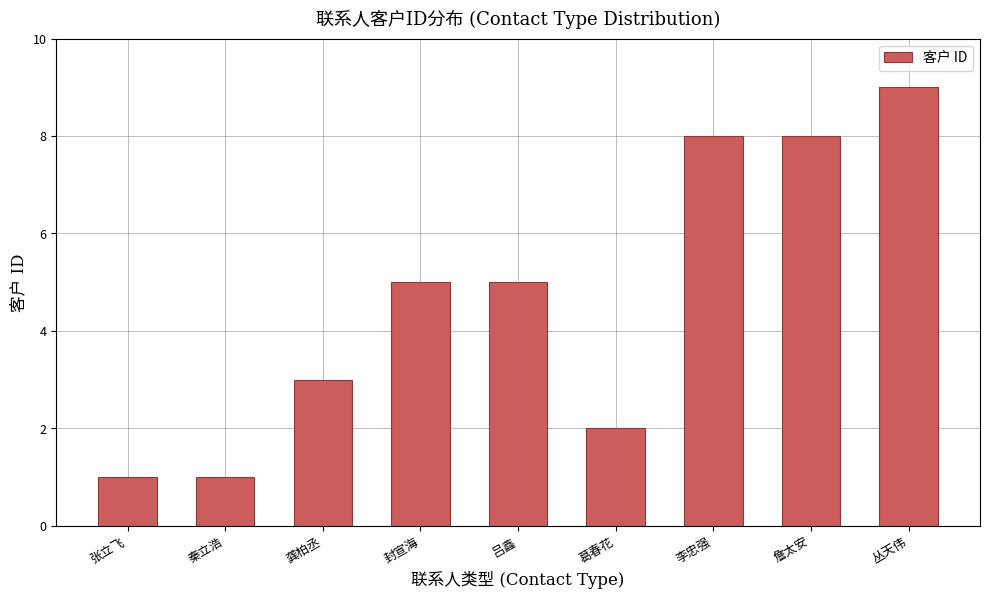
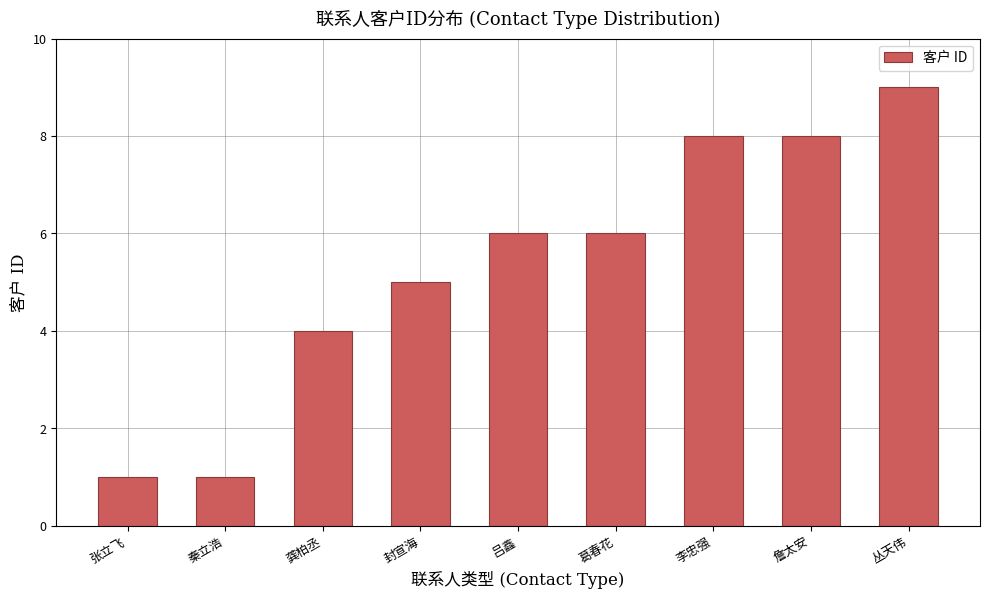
  {
    "张立飞": 1,
    "秦立浩": 1,
-   "龚柏丞": 3,
+   "龚柏丞": 4,
    "封宣海": 5,
-   "吕鑫": 5,
-   "葛春花": 2,
+   "吕鑫": 6,
+   "葛春花": 6,
    "李忠强": 8,
    "詹太安": 8,
    "丛天伟": 9
  }
